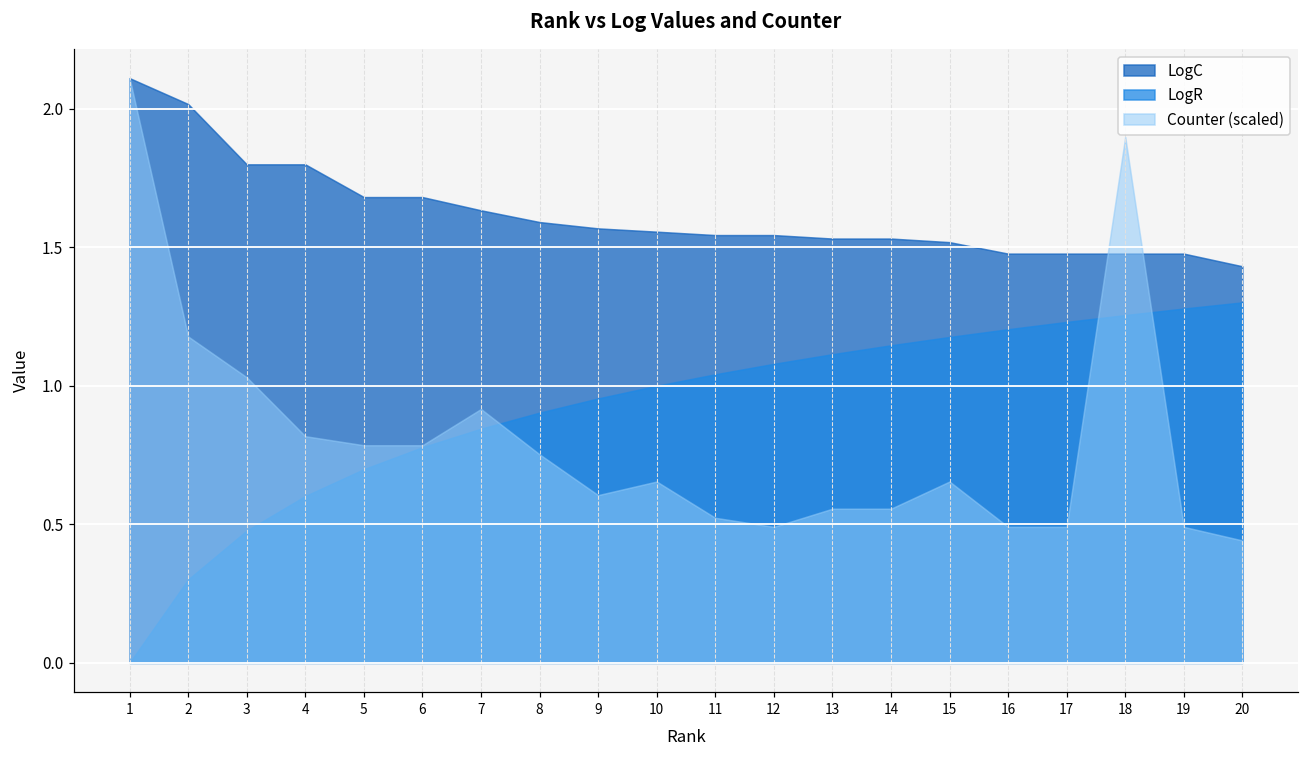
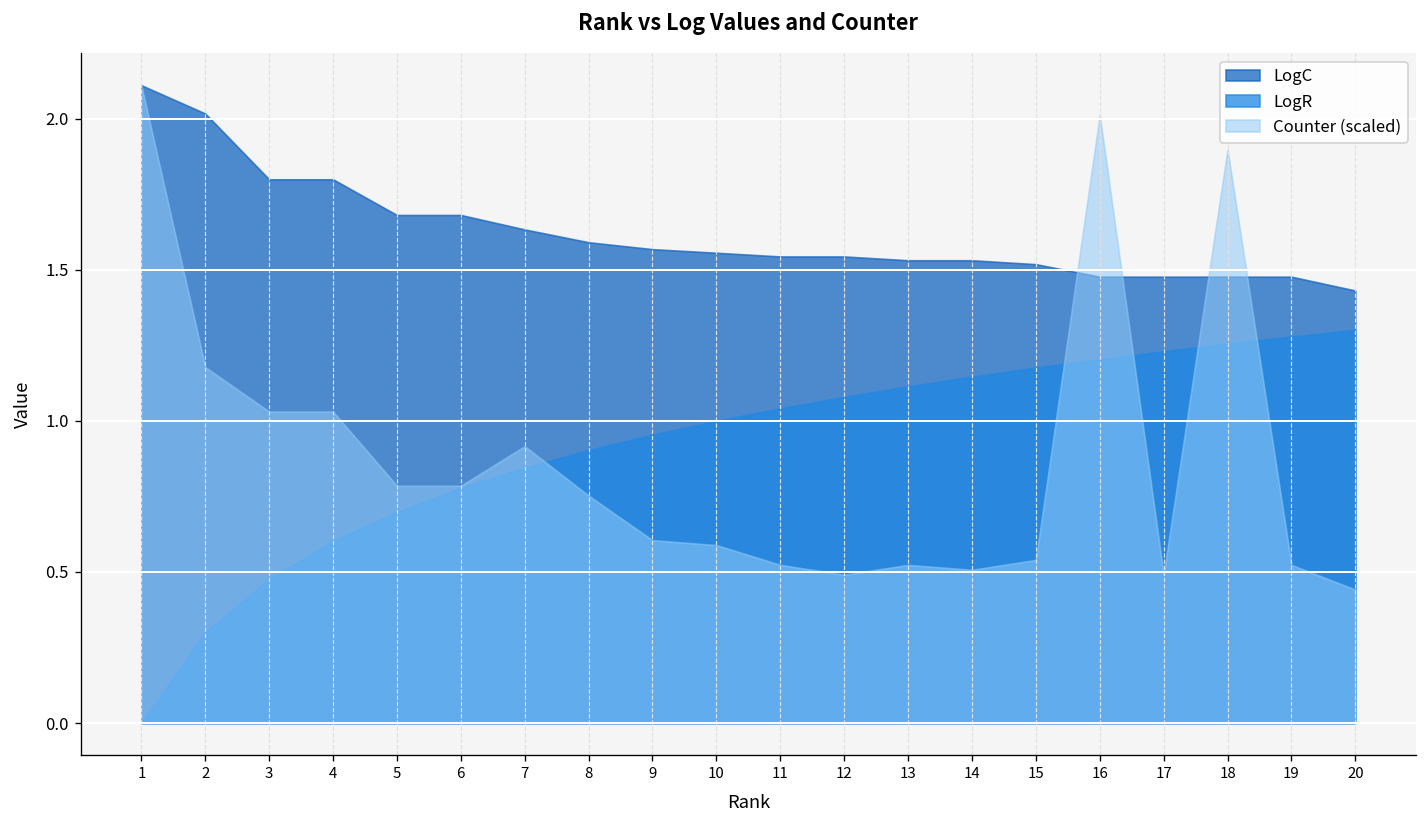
  {
    "Counter (scaled)": {
      "2": 1.18,
      "3": 1.03,
-     "4": 0.82,
+     "4": 1.03,
      "5": 0.79,
      "7": 0.92,
      "8": 0.75,
      "9": 0.61,
-     "10": 0.65,
+     "10": 0.59,
      "11": 0.52,
      "12": 0.49,
-     "13": 0.56,
-     "14": 0.56,
-     "15": 0.65,
-     "16": 0.49,
+     "13": 0.52,
+     "14": 0.51,
+     "15": 0.54,
+     "16": 2.01,
      "17": 0.49,
      "18": 1.90,
-     "19": 0.49,
+     "19": 0.52,
      "20": 0.44
    }
  }
